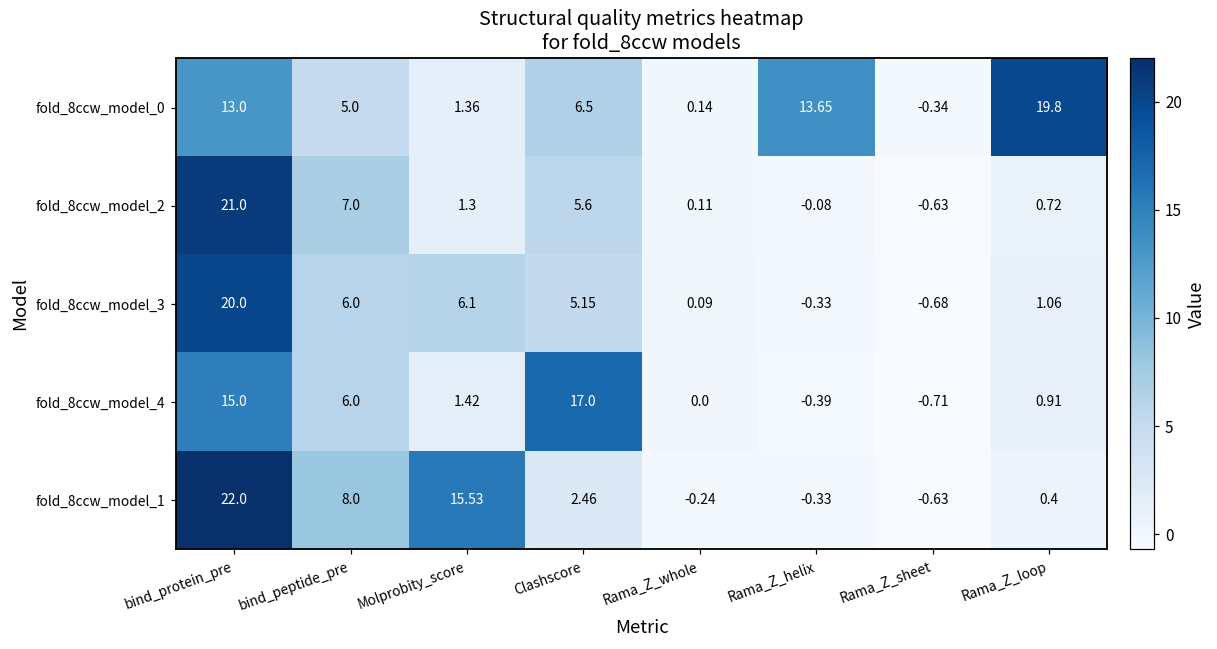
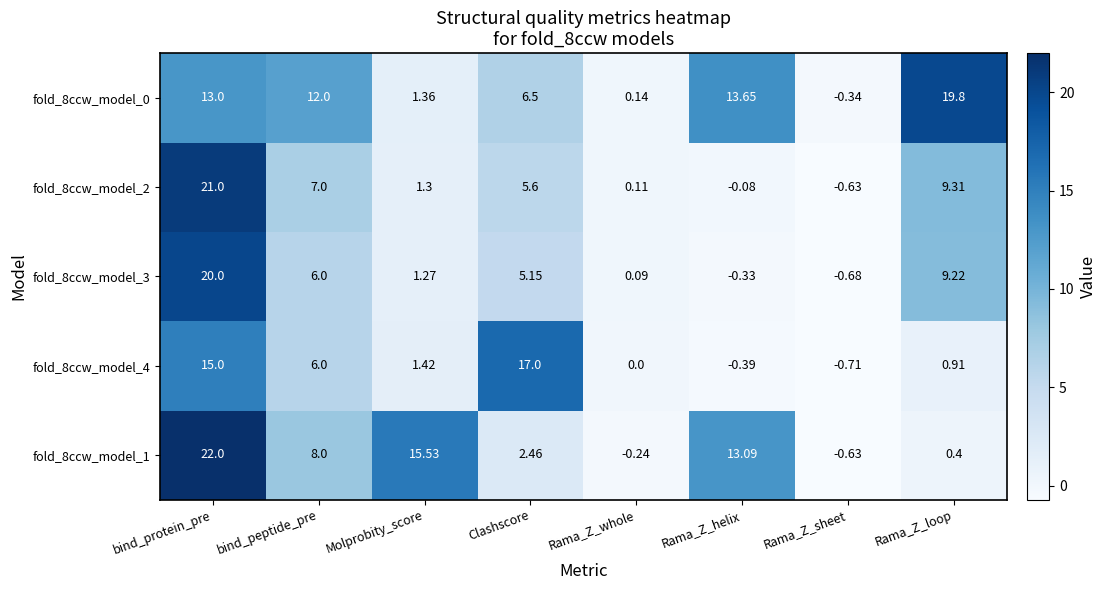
  {
    "fold_8ccw_model_0": {
      "bind_protein_pre": 13.0,
-     "bind_peptide_pre": 5.0,
+     "bind_peptide_pre": 12.0,
      "Molprobity_score": 1.36,
      "Clashscore": 6.5,
      "Rama_Z_whole": 0.14,
      "Rama_Z_helix": 13.65,
      "Rama_Z_sheet": -0.34,
      "Rama_Z_loop": 19.8
    },
    "fold_8ccw_model_2": {
      "bind_protein_pre": 21.0,
      "bind_peptide_pre": 7.0,
      "Molprobity_score": 1.3,
      "Clashscore": 5.6,
      "Rama_Z_whole": 0.11,
      "Rama_Z_helix": -0.08,
      "Rama_Z_sheet": -0.63,
-     "Rama_Z_loop": 0.72
+     "Rama_Z_loop": 9.31
    },
    "fold_8ccw_model_3": {
      "bind_protein_pre": 20.0,
      "bind_peptide_pre": 6.0,
-     "Molprobity_score": 6.1,
+     "Molprobity_score": 1.27,
      "Clashscore": 5.15,
      "Rama_Z_whole": 0.09,
      "Rama_Z_helix": -0.33,
      "Rama_Z_sheet": -0.68,
-     "Rama_Z_loop": 1.06
+     "Rama_Z_loop": 9.22
    },
    "fold_8ccw_model_4": {
      "bind_protein_pre": 15.0,
      "bind_peptide_pre": 6.0,
      "Molprobity_score": 1.42,
      "Clashscore": 17.0,
      "Rama_Z_whole": 0.0,
      "Rama_Z_helix": -0.39,
      "Rama_Z_sheet": -0.71,
      "Rama_Z_loop": 0.91
    },
    "fold_8ccw_model_1": {
      "bind_protein_pre": 22.0,
      "bind_peptide_pre": 8.0,
      "Molprobity_score": 15.53,
      "Clashscore": 2.46,
      "Rama_Z_whole": -0.24,
-     "Rama_Z_helix": -0.33,
+     "Rama_Z_helix": 13.09,
      "Rama_Z_sheet": -0.63,
      "Rama_Z_loop": 0.4
    }
  }
